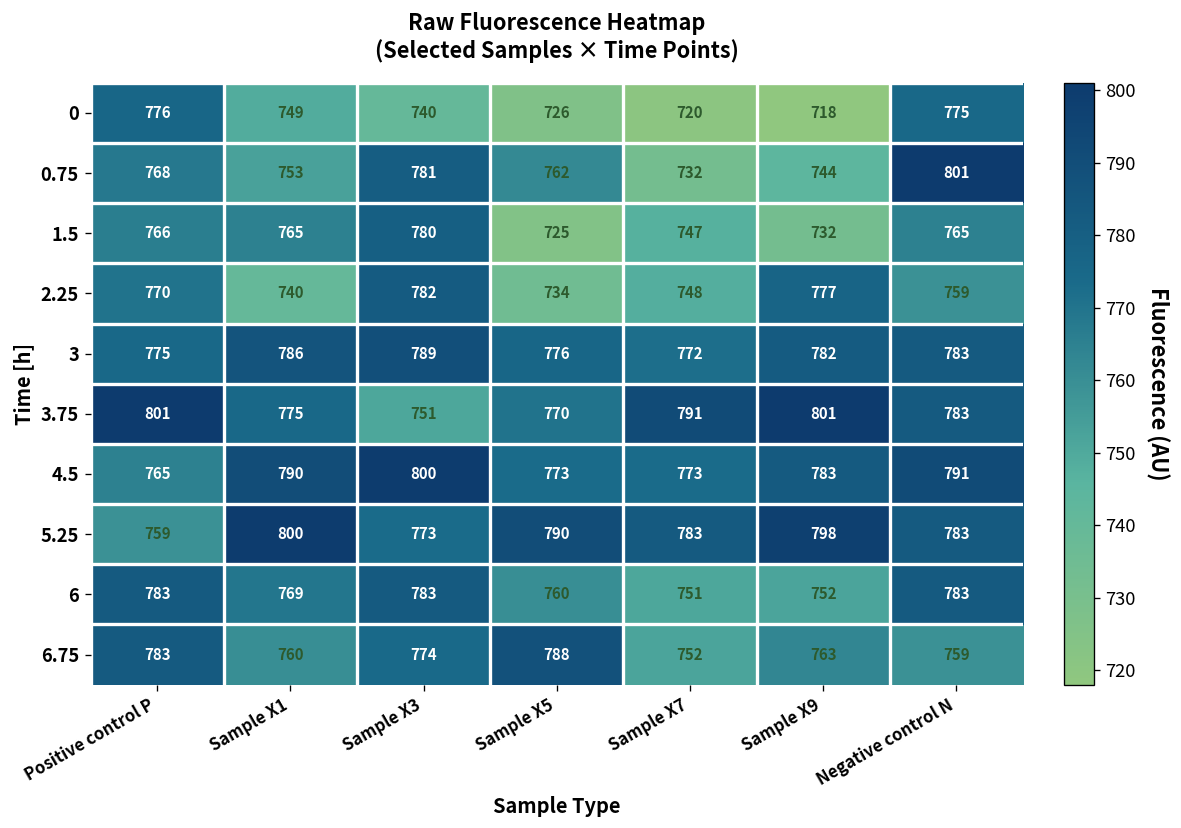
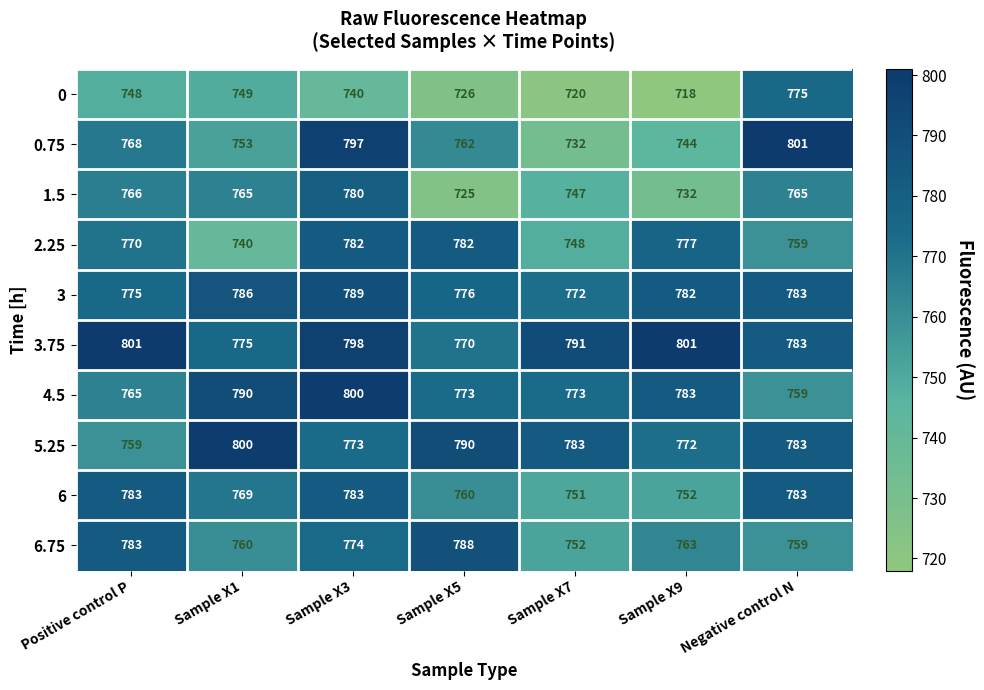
  {
    "0": {
-     "Positive control P": 776,
+     "Positive control P": 748,
      "Sample X1": 749,
      "Sample X3": 740,
      "Sample X5": 726,
      "Sample X7": 720,
      "Sample X9": 718,
      "Negative control N": 775
    },
    "0.75": {
      "Positive control P": 768,
      "Sample X1": 753,
-     "Sample X3": 781,
+     "Sample X3": 797,
      "Sample X5": 762,
      "Sample X7": 732,
      "Sample X9": 744,
      "Negative control N": 801
    },
    "1.5": {
      "Positive control P": 766,
      "Sample X1": 765,
      "Sample X3": 780,
      "Sample X5": 725,
      "Sample X7": 747,
      "Sample X9": 732,
      "Negative control N": 765
    },
    "2.25": {
      "Positive control P": 770,
      "Sample X1": 740,
      "Sample X3": 782,
-     "Sample X5": 734,
+     "Sample X5": 782,
      "Sample X7": 748,
      "Sample X9": 777,
      "Negative control N": 759
    },
    "3": {
      "Positive control P": 775,
      "Sample X1": 786,
      "Sample X3": 789,
      "Sample X5": 776,
      "Sample X7": 772,
      "Sample X9": 782,
      "Negative control N": 783
    },
    "3.75": {
      "Positive control P": 801,
      "Sample X1": 775,
-     "Sample X3": 751,
+     "Sample X3": 798,
      "Sample X5": 770,
      "Sample X7": 791,
      "Sample X9": 801,
      "Negative control N": 783
    },
    "4.5": {
      "Positive control P": 765,
      "Sample X1": 790,
      "Sample X3": 800,
      "Sample X5": 773,
      "Sample X7": 773,
      "Sample X9": 783,
-     "Negative control N": 791
+     "Negative control N": 759
    },
    "5.25": {
      "Positive control P": 759,
      "Sample X1": 800,
      "Sample X3": 773,
      "Sample X5": 790,
      "Sample X7": 783,
-     "Sample X9": 798,
+     "Sample X9": 772,
      "Negative control N": 783
    },
    "6": {
      "Positive control P": 783,
      "Sample X1": 769,
      "Sample X3": 783,
      "Sample X5": 760,
      "Sample X7": 751,
      "Sample X9": 752,
      "Negative control N": 783
    },
    "6.75": {
      "Positive control P": 783,
      "Sample X1": 760,
      "Sample X3": 774,
      "Sample X5": 788,
      "Sample X7": 752,
      "Sample X9": 763,
      "Negative control N": 759
    }
  }
